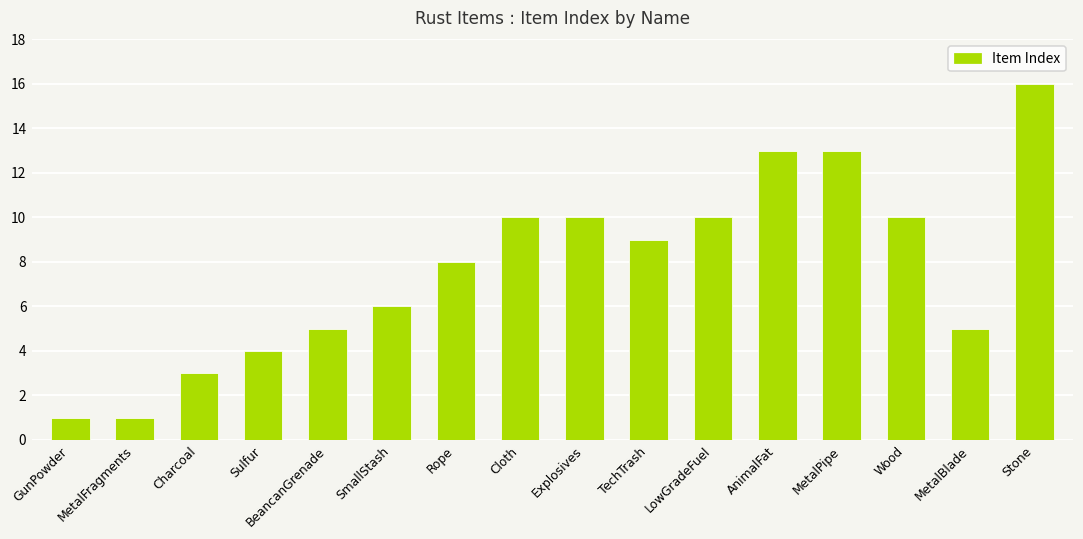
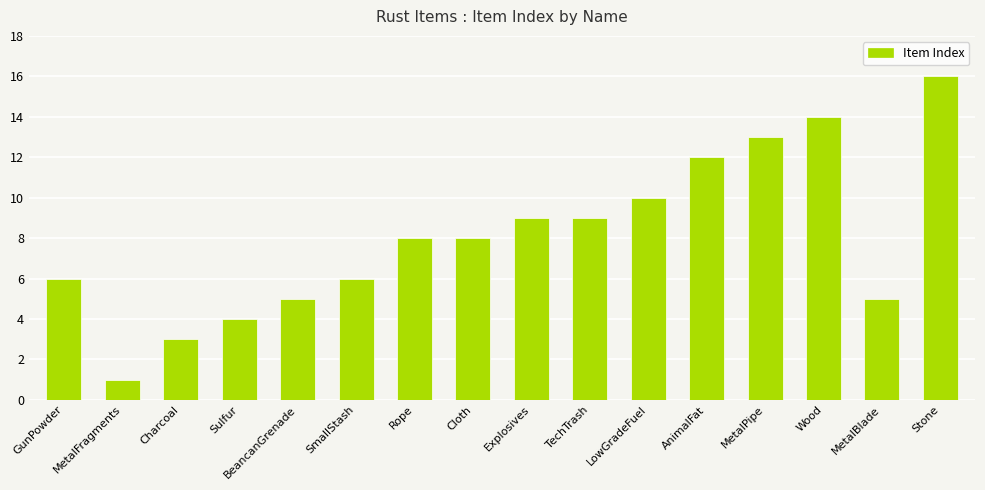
  {
-   "GunPowder": 1,
+   "GunPowder": 6,
    "MetalFragments": 1,
    "Charcoal": 3,
    "Sulfur": 4,
    "BeancanGrenade": 5,
    "SmallStash": 6,
    "Rope": 8,
-   "Cloth": 10,
-   "Explosives": 10,
+   "Cloth": 8,
+   "Explosives": 9,
    "TechTrash": 9,
    "LowGradeFuel": 10,
-   "AnimalFat": 13,
+   "AnimalFat": 12,
    "MetalPipe": 13,
-   "Wood": 10,
+   "Wood": 14,
    "MetalBlade": 5,
    "Stone": 16
  }
